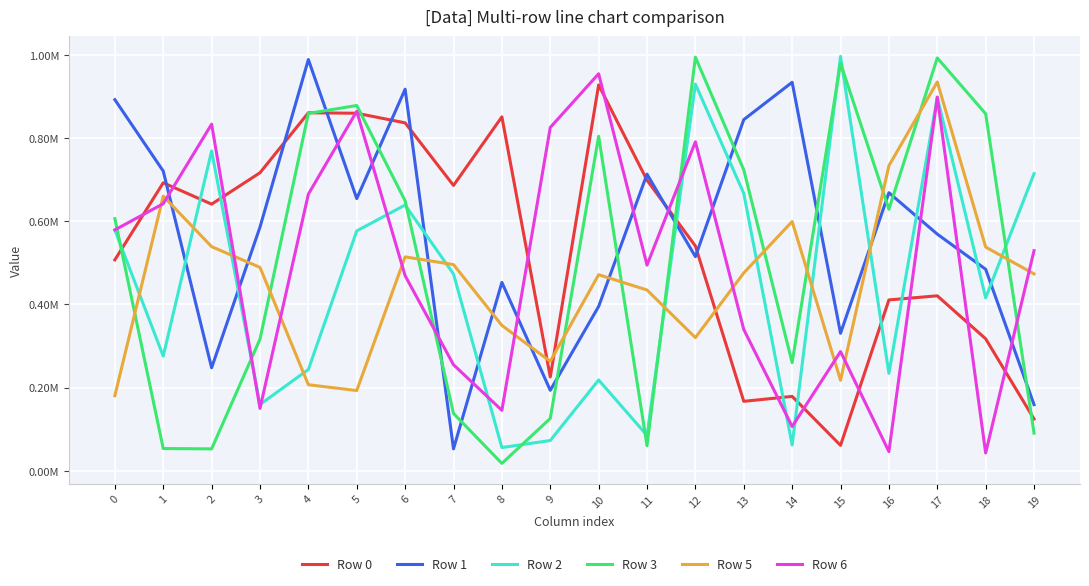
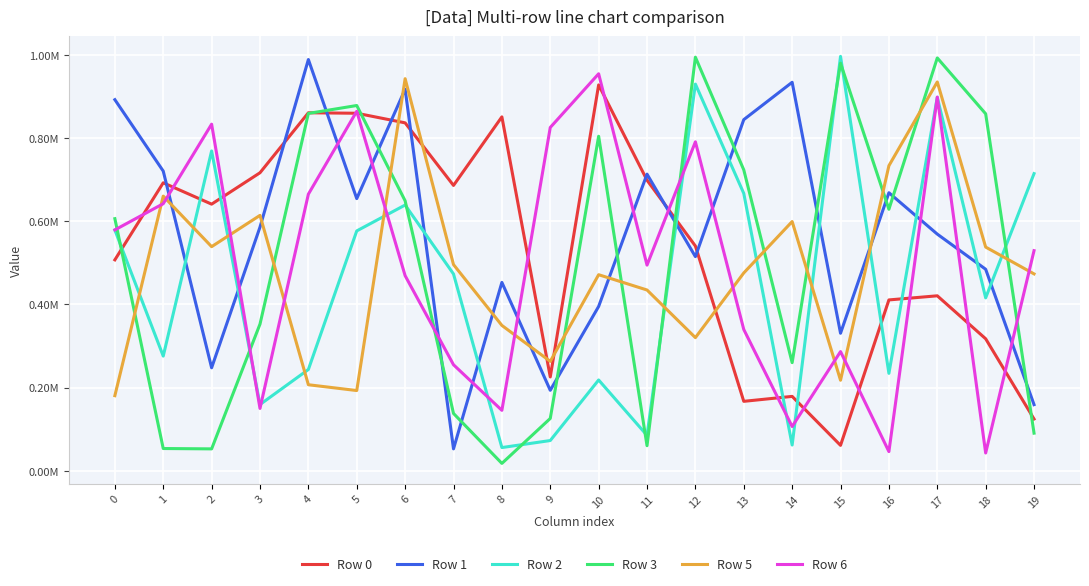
  {
    "Row 0": {
      "0": 510000,
      "1": 690000,
      "2": 640000,
      "3": 720000,
      "6": 840000,
      "7": 690000,
      "8": 850000,
      "9": 230000,
      "10": 930000,
      "11": 700000,
      "12": 540000,
      "13": 170000,
      "14": 180000,
      "15": 60000,
      "16": 410000,
      "17": 420000,
      "18": 320000,
      "19": 120000
    },
    "Row 1": {
      "0": 890000,
      "1": 720000,
      "2": 250000,
      "3": 590000,
      "4": 990000,
      "5": 650000,
      "6": 920000,
      "7": 50000,
      "8": 450000,
      "9": 190000,
      "10": 400000,
      "11": 710000,
      "12": 510000,
      "13": 840000,
      "14": 930000,
      "15": 330000,
      "16": 670000,
      "17": 570000,
      "18": 480000,
      "19": 160000
    },
    "Row 2": {
      "1": 280000,
      "2": 770000,
      "3": 160000,
      "4": 240000,
      "5": 580000,
      "6": 640000,
      "7": 470000,
      "8": 60000,
      "9": 70000,
      "10": 220000,
      "11": 90000,
      "12": 930000,
      "13": 670000,
      "14": 60000,
      "15": 1000000,
      "16": 230000,
      "18": 420000,
      "19": 710000
    },
    "Row 3": {
      "0": 610000,
      "1": 50000,
      "2": 50000,
-     "3": 320000,
+     "3": 350000,
      "5": 880000,
      "6": 650000,
      "7": 140000,
      "8": 20000,
      "9": 130000,
      "10": 800000,
      "11": 60000,
      "12": 990000,
      "13": 720000,
      "14": 260000,
      "15": 980000,
      "16": 630000,
      "17": 990000,
      "18": 860000,
      "19": 90000
    },
    "Row 5": {
      "0": 180000,
      "1": 660000,
      "2": 540000,
-     "3": 490000,
+     "3": 610000,
      "4": 210000,
      "5": 190000,
-     "6": 510000,
+     "6": 940000,
      "7": 500000,
      "8": 350000,
      "9": 260000,
      "10": 470000,
      "11": 430000,
      "12": 320000,
      "13": 480000,
      "14": 600000,
      "15": 220000,
      "16": 730000,
      "17": 930000,
      "18": 540000,
      "19": 470000
    },
    "Row 6": {
      "1": 640000,
      "2": 830000,
      "3": 150000,
      "4": 660000,
      "6": 470000,
      "7": 250000,
      "8": 150000,
      "9": 830000,
      "10": 950000,
      "11": 490000,
      "12": 790000,
      "13": 340000,
      "14": 110000,
      "15": 290000,
      "16": 50000,
      "18": 40000,
      "19": 530000
    }
  }
